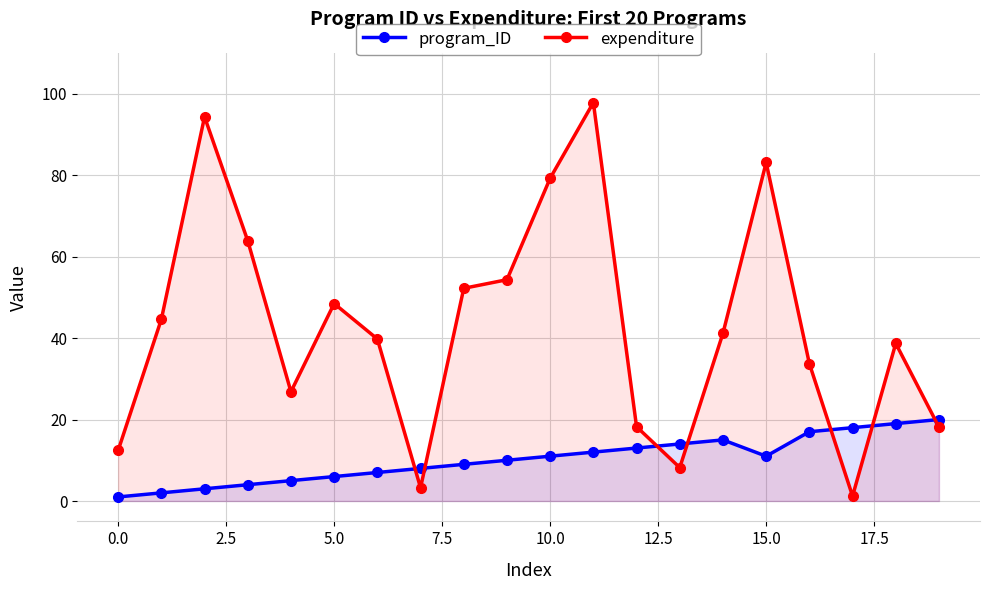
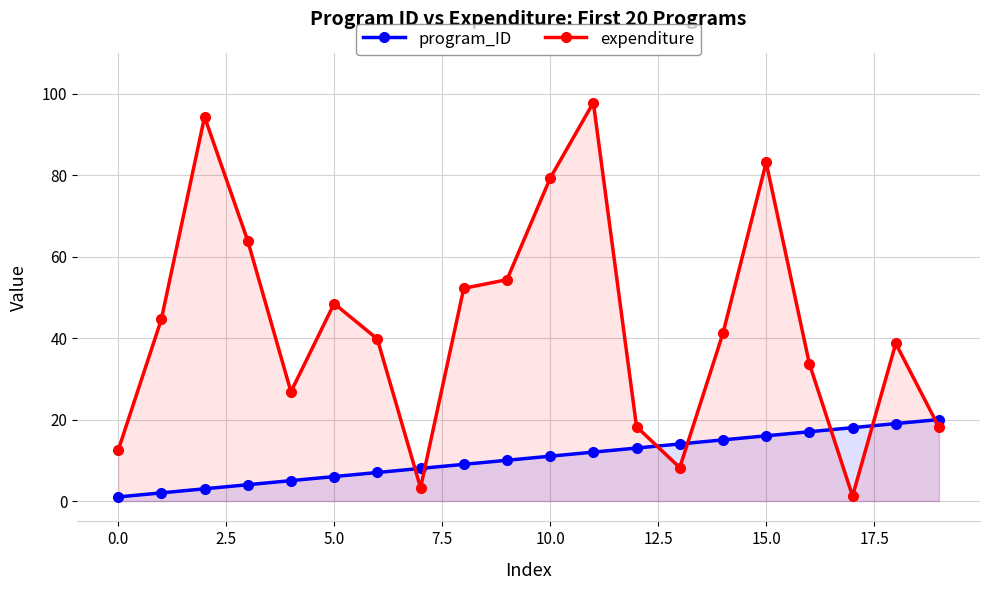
  {
    "program_ID": {
      "0.0": 1,
      "5.0": 6,
      "10.0": 11,
-     "15.0": 11
+     "15.0": 16
    },
    "expenditure": {
      "0.0": 12,
      "5.0": 48,
      "10.0": 79,
      "15.0": 83
    }
  }
